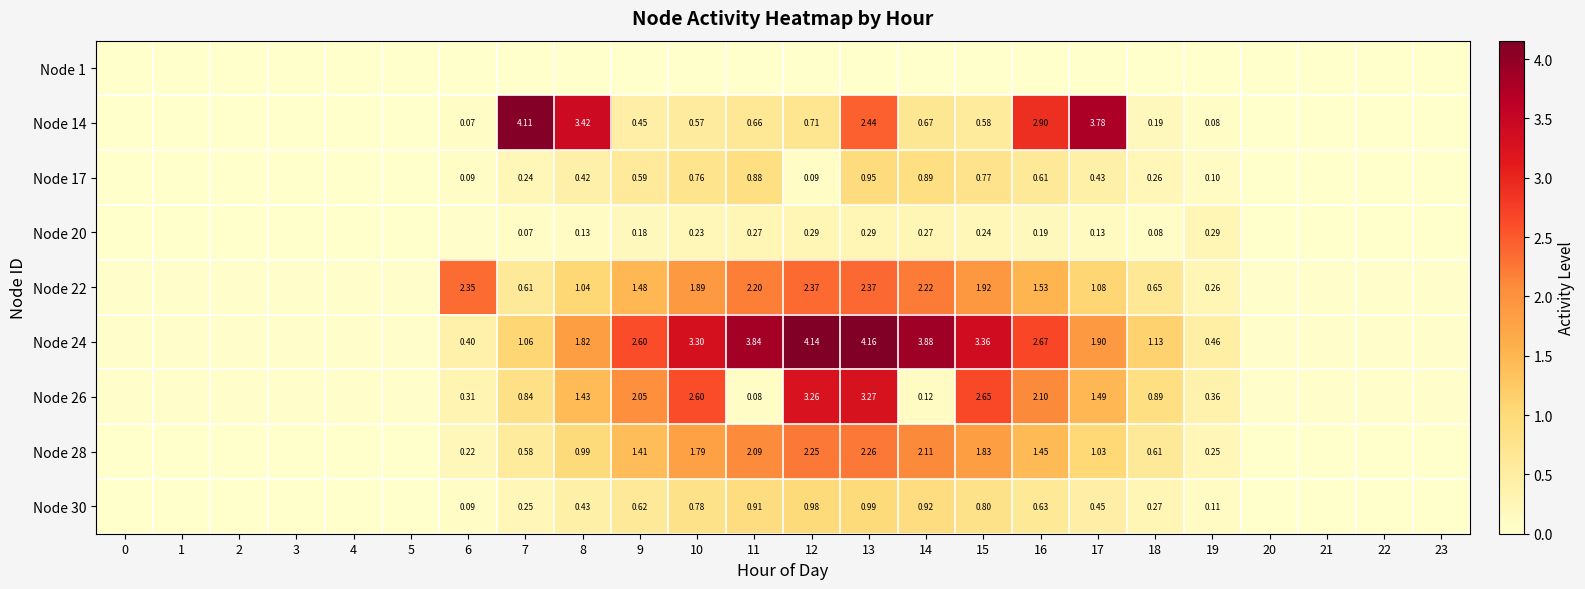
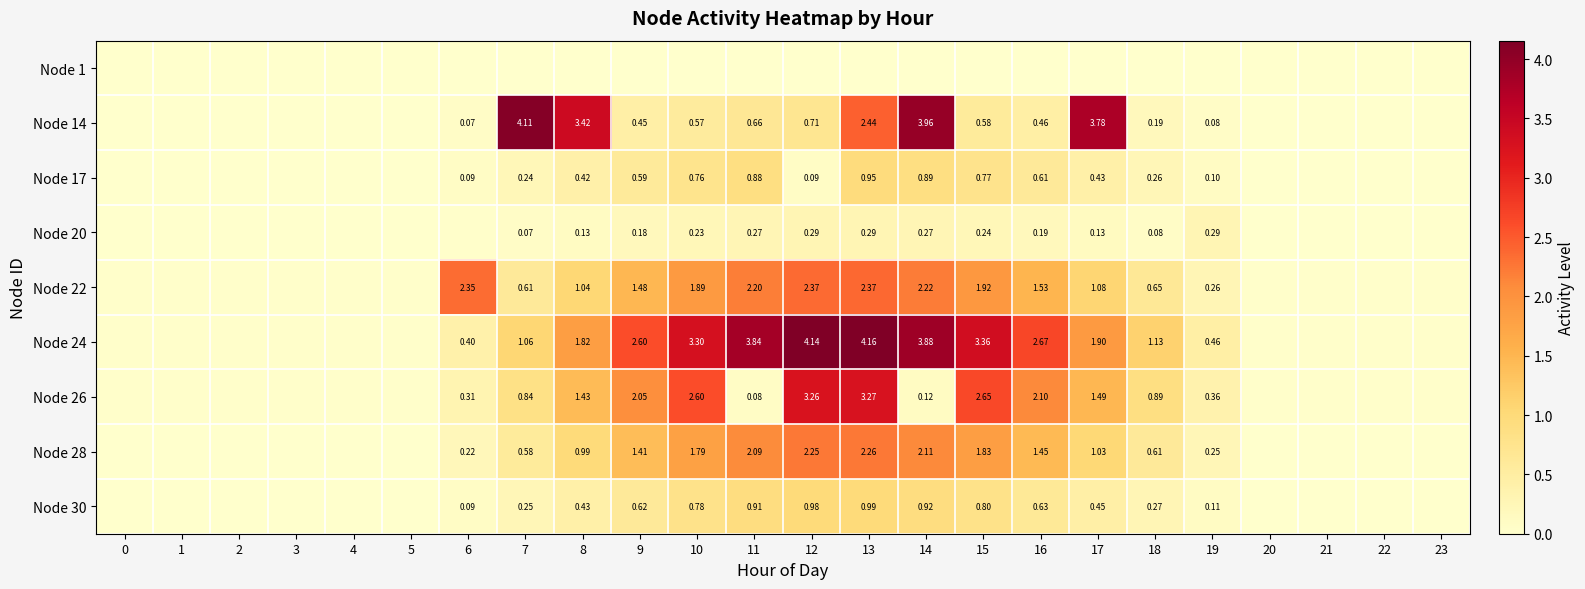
  {
    "Node 14": {
      "6": 0.07,
      "7": 4.11,
      "8": 3.42,
      "9": 0.45,
      "10": 0.57,
      "11": 0.66,
      "12": 0.71,
      "13": 2.44,
-     "14": 0.67,
+     "14": 3.96,
      "15": 0.58,
-     "16": 2.90,
+     "16": 0.46,
      "17": 3.78,
      "18": 0.19,
      "19": 0.08
    },
    "Node 17": {
      "6": 0.09,
      "7": 0.24,
      "8": 0.42,
      "9": 0.59,
      "10": 0.76,
      "11": 0.88,
      "12": 0.09,
      "13": 0.95,
      "14": 0.89,
      "15": 0.77,
      "16": 0.61,
      "17": 0.43,
      "18": 0.26,
      "19": 0.10
    },
    "Node 20": {
      "7": 0.07,
      "8": 0.13,
      "9": 0.18,
      "10": 0.23,
      "11": 0.27,
      "12": 0.29,
      "13": 0.29,
      "14": 0.27,
      "15": 0.24,
      "16": 0.19,
      "17": 0.13,
      "18": 0.08,
      "19": 0.29
    },
    "Node 22": {
      "6": 2.35,
      "7": 0.61,
      "8": 1.04,
      "9": 1.48,
      "10": 1.89,
      "11": 2.20,
      "12": 2.37,
      "13": 2.37,
      "14": 2.22,
      "15": 1.92,
      "16": 1.53,
      "17": 1.08,
      "18": 0.65,
      "19": 0.26
    },
    "Node 24": {
      "6": 0.40,
      "7": 1.06,
      "8": 1.82,
      "9": 2.60,
      "10": 3.30,
      "11": 3.84,
      "12": 4.14,
      "13": 4.16,
      "14": 3.88,
      "15": 3.36,
      "16": 2.67,
      "17": 1.90,
      "18": 1.13,
      "19": 0.46
    },
    "Node 26": {
      "6": 0.31,
      "7": 0.84,
      "8": 1.43,
      "9": 2.05,
      "10": 2.60,
      "11": 0.08,
      "12": 3.26,
      "13": 3.27,
      "14": 0.12,
      "15": 2.65,
      "16": 2.10,
      "17": 1.49,
      "18": 0.89,
      "19": 0.36
    },
    "Node 28": {
      "6": 0.22,
      "7": 0.58,
      "8": 0.99,
      "9": 1.41,
      "10": 1.79,
      "11": 2.09,
      "12": 2.25,
      "13": 2.26,
      "14": 2.11,
      "15": 1.83,
      "16": 1.45,
      "17": 1.03,
      "18": 0.61,
      "19": 0.25
    },
    "Node 30": {
      "6": 0.09,
      "7": 0.25,
      "8": 0.43,
      "9": 0.62,
      "10": 0.78,
      "11": 0.91,
      "12": 0.98,
      "13": 0.99,
      "14": 0.92,
      "15": 0.80,
      "16": 0.63,
      "17": 0.45,
      "18": 0.27,
      "19": 0.11
    }
  }
